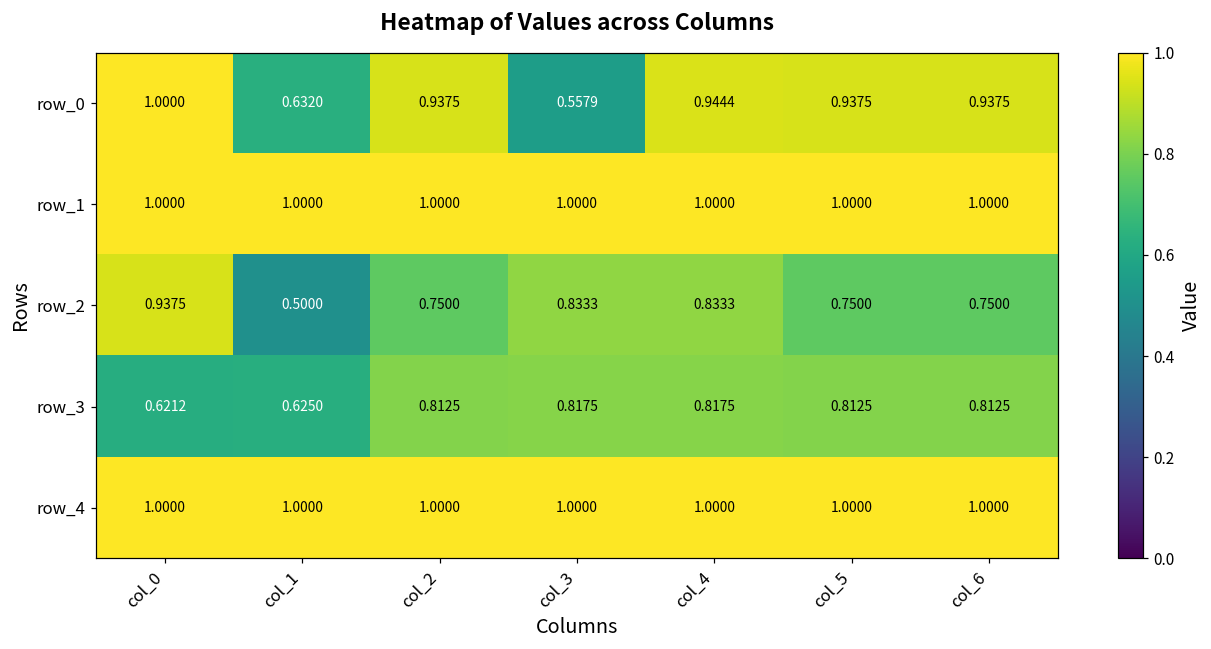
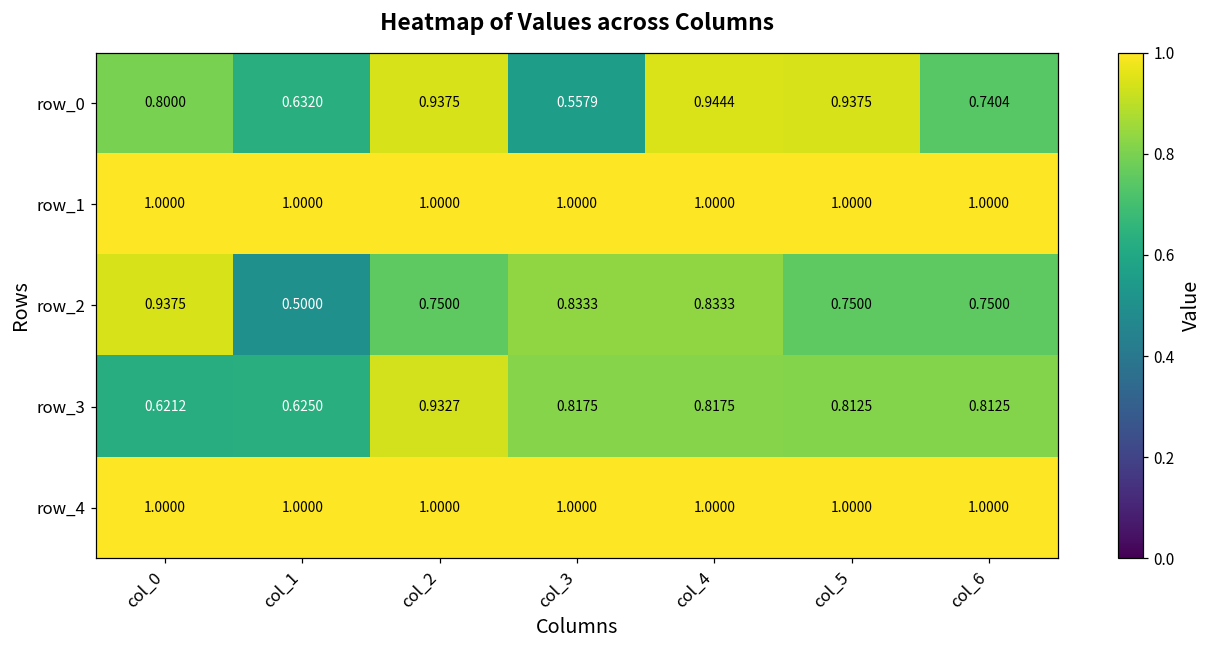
  {
    "row_0": {
-     "col_0": 1.0000,
+     "col_0": 0.8000,
      "col_1": 0.6320,
      "col_2": 0.9375,
      "col_3": 0.5579,
      "col_4": 0.9444,
      "col_5": 0.9375,
-     "col_6": 0.9375
+     "col_6": 0.7404
    },
    "row_1": {
      "col_0": 1.0000,
      "col_1": 1.0000,
      "col_2": 1.0000,
      "col_3": 1.0000,
      "col_4": 1.0000,
      "col_5": 1.0000,
      "col_6": 1.0000
    },
    "row_2": {
      "col_0": 0.9375,
      "col_1": 0.5000,
      "col_2": 0.7500,
      "col_3": 0.8333,
      "col_4": 0.8333,
      "col_5": 0.7500,
      "col_6": 0.7500
    },
    "row_3": {
      "col_0": 0.6212,
      "col_1": 0.6250,
-     "col_2": 0.8125,
+     "col_2": 0.9327,
      "col_3": 0.8175,
      "col_4": 0.8175,
      "col_5": 0.8125,
      "col_6": 0.8125
    },
    "row_4": {
      "col_0": 1.0000,
      "col_1": 1.0000,
      "col_2": 1.0000,
      "col_3": 1.0000,
      "col_4": 1.0000,
      "col_5": 1.0000,
      "col_6": 1.0000
    }
  }
